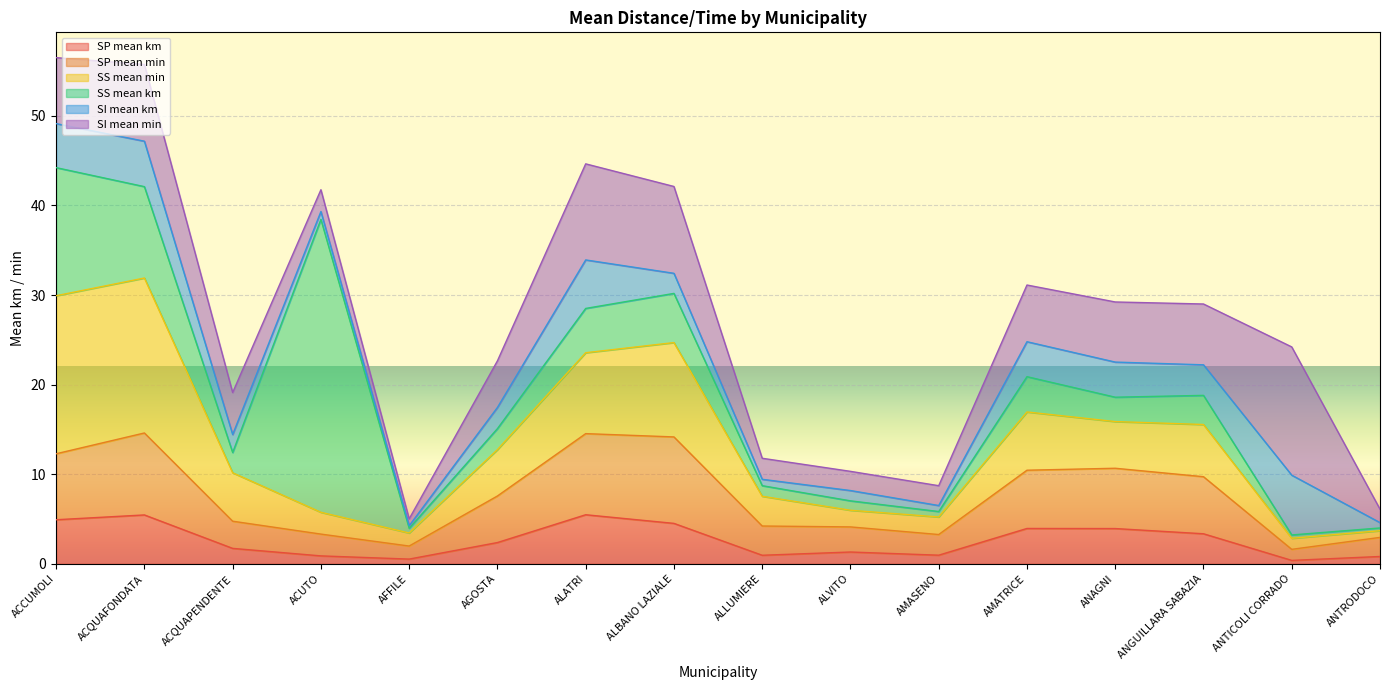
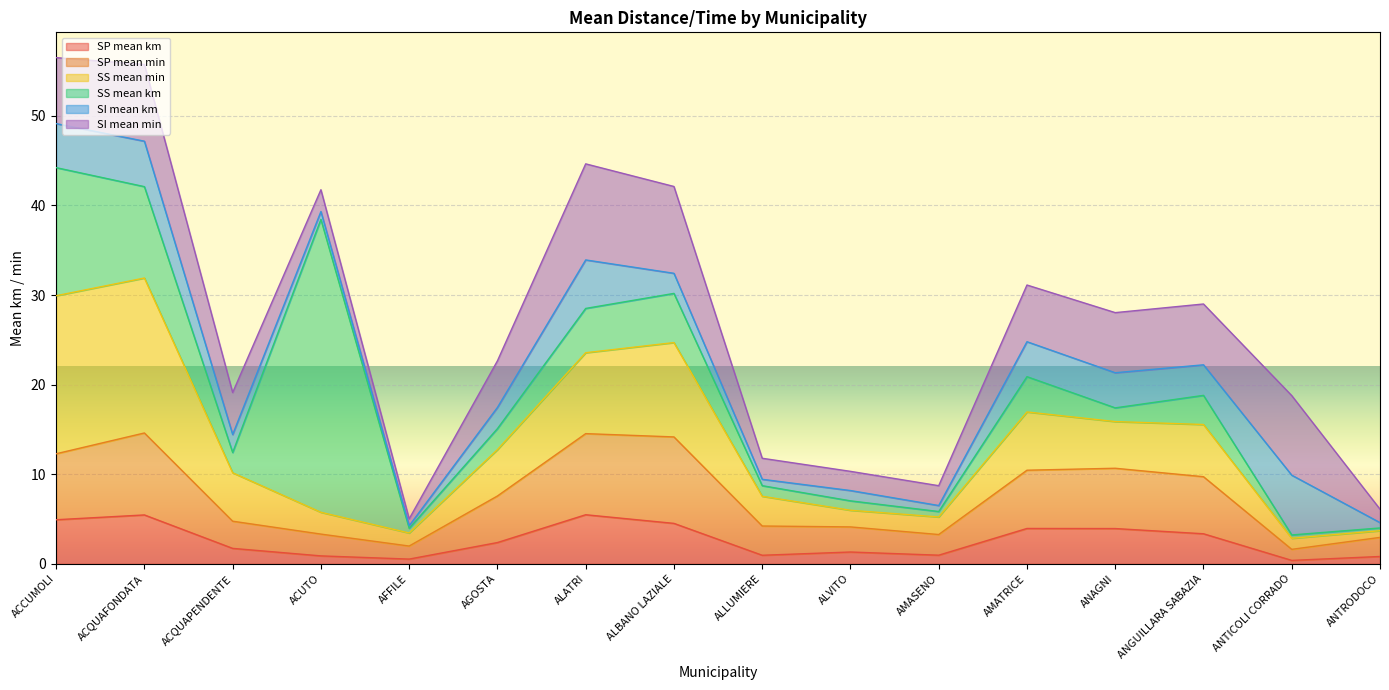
  {
    "SS mean km": {
      "ACCUMOLI": 14,
      "ACQUAFONDATA": 10,
      "ACQUAPENDENTE": 2,
      "ACUTO": 33,
      "AFFILE": 1,
      "AGOSTA": 2,
      "ALATRI": 5,
      "ALBANO LAZIALE": 5,
      "ALLUMIERE": 1,
      "ALVITO": 1,
      "AMASENO": 1,
      "AMATRICE": 4,
-     "ANAGNI": 3,
+     "ANAGNI": 2,
      "ANGUILLARA SABAZIA": 3,
      "ANTICOLI CORRADO": 0,
      "ANTRODOCO": 0
    },
    "SI mean km": {
      "ACCUMOLI": 5,
      "ACQUAFONDATA": 5,
      "ACQUAPENDENTE": 2,
      "ACUTO": 1,
      "AFFILE": 0,
      "AGOSTA": 2,
      "ALATRI": 5,
      "ALBANO LAZIALE": 2,
      "ALLUMIERE": 1,
      "ALVITO": 1,
      "AMASENO": 1,
      "AMATRICE": 4,
      "ANAGNI": 4,
      "ANGUILLARA SABAZIA": 3,
      "ANTICOLI CORRADO": 7,
      "ANTRODOCO": 1
    },
    "SI mean min": {
      "ACCUMOLI": 7,
      "ACQUAPENDENTE": 5,
      "ACUTO": 2,
      "AFFILE": 1,
      "AGOSTA": 5,
      "ALATRI": 11,
      "ALBANO LAZIALE": 10,
      "ALLUMIERE": 2,
      "ALVITO": 2,
      "AMASENO": 2,
      "AMATRICE": 6,
      "ANAGNI": 7,
      "ANGUILLARA SABAZIA": 7,
-     "ANTICOLI CORRADO": 14,
+     "ANTICOLI CORRADO": 9,
      "ANTRODOCO": 2
    }
  }
